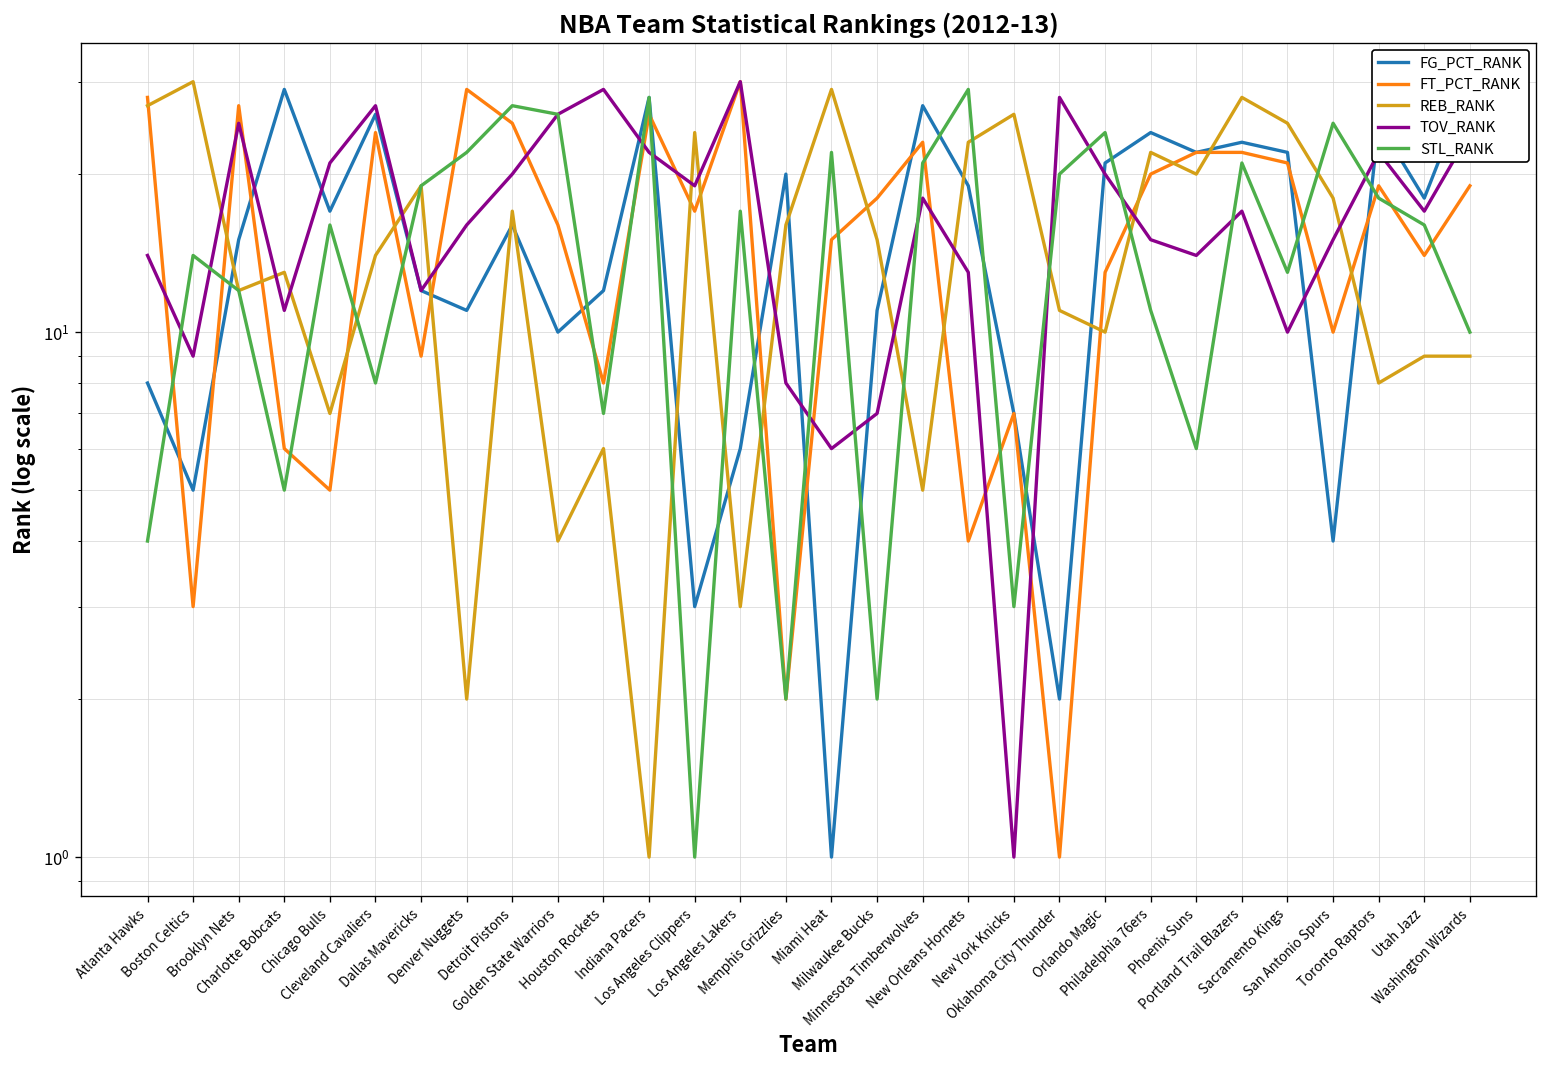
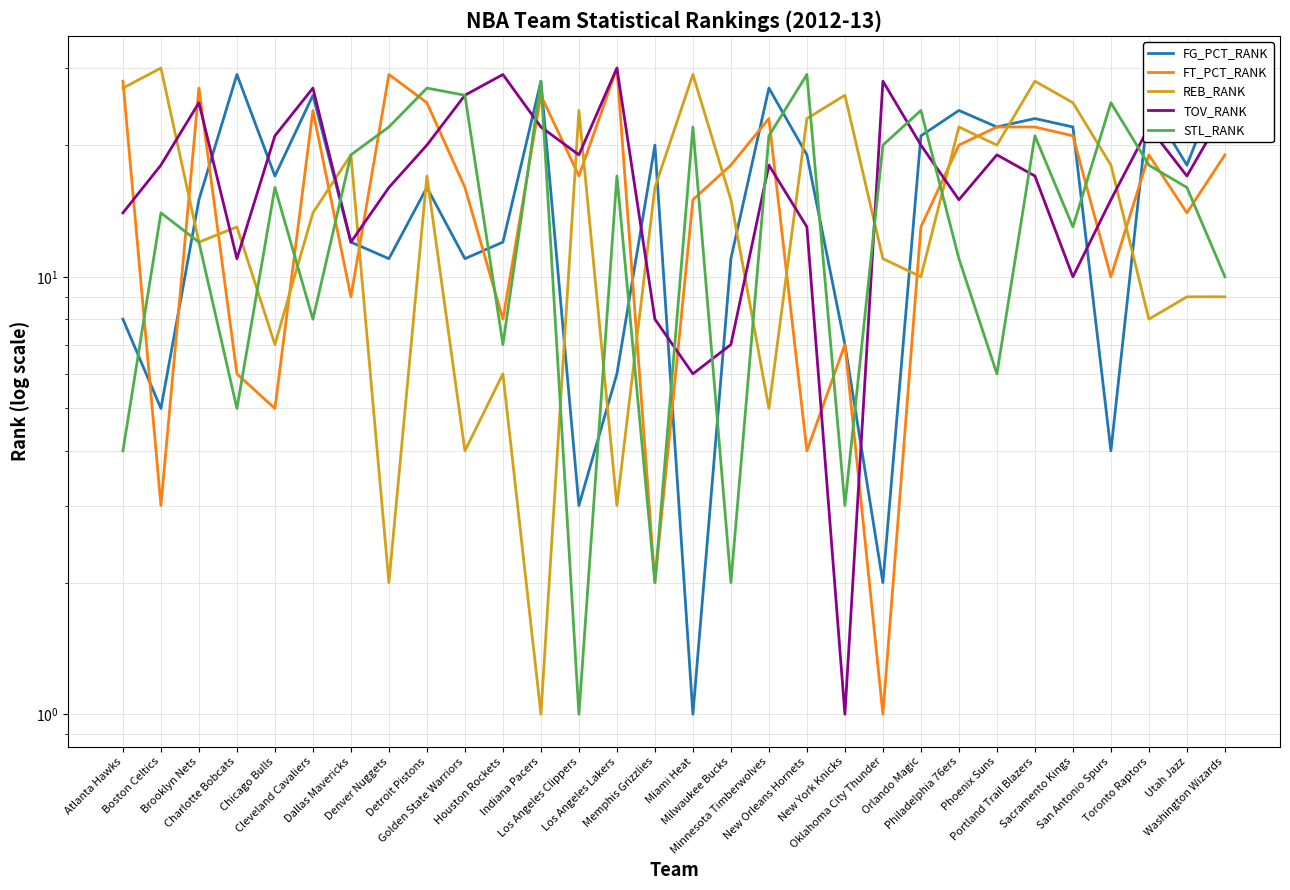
  {
    "FG_PCT_RANK": {
      "Atlanta Hawks": 8,
      "Boston Celtics": 5,
      "Brooklyn Nets": 15,
      "Charlotte Bobcats": 29,
      "Chicago Bulls": 17,
      "Cleveland Cavaliers": 26,
      "Denver Nuggets": 11,
      "Detroit Pistons": 16,
-     "Golden State Warriors": 10,
+     "Golden State Warriors": 11,
      "Houston Rockets": 12,
      "Los Angeles Clippers": 3,
      "Los Angeles Lakers": 6,
      "Memphis Grizzlies": 20,
      "Miami Heat": 1,
      "Milwaukee Bucks": 11,
      "Minnesota Timberwolves": 27,
      "New Orleans Hornets": 19,
      "Oklahoma City Thunder": 2,
      "Orlando Magic": 21,
      "Philadelphia 76ers": 24,
      "Portland Trail Blazers": 23,
      "Sacramento Kings": 22,
      "San Antonio Spurs": 4,
      "Utah Jazz": 18
    },
    "TOV_RANK": {
      "Atlanta Hawks": 14,
-     "Boston Celtics": 9,
+     "Boston Celtics": 18,
      "Brooklyn Nets": 25,
      "Charlotte Bobcats": 11,
      "Chicago Bulls": 21,
      "Cleveland Cavaliers": 27,
      "Denver Nuggets": 16,
      "Detroit Pistons": 20,
      "Houston Rockets": 29,
      "Indiana Pacers": 22,
      "Los Angeles Clippers": 19,
      "Memphis Grizzlies": 8,
      "Miami Heat": 6,
      "Milwaukee Bucks": 7,
      "Minnesota Timberwolves": 18,
      "New Orleans Hornets": 13,
      "New York Knicks": 1,
      "Oklahoma City Thunder": 28,
      "Orlando Magic": 20,
      "Philadelphia 76ers": 15,
-     "Phoenix Suns": 14,
+     "Phoenix Suns": 19,
      "Portland Trail Blazers": 17,
      "Sacramento Kings": 10,
      "San Antonio Spurs": 15,
      "Utah Jazz": 17
    },
    "STL_RANK": {
      "Atlanta Hawks": 4,
      "Boston Celtics": 14,
      "Charlotte Bobcats": 5,
      "Chicago Bulls": 16,
      "Cleveland Cavaliers": 8,
      "Denver Nuggets": 22,
      "Detroit Pistons": 27,
      "Houston Rockets": 7,
      "Los Angeles Clippers": 1,
      "Los Angeles Lakers": 17,
      "Miami Heat": 22,
      "Milwaukee Bucks": 2,
      "Minnesota Timberwolves": 21,
      "New Orleans Hornets": 29,
      "New York Knicks": 3,
      "Oklahoma City Thunder": 20,
      "Orlando Magic": 24,
      "Philadelphia 76ers": 11,
      "Phoenix Suns": 6,
      "Portland Trail Blazers": 21,
      "Sacramento Kings": 13,
      "San Antonio Spurs": 25,
      "Toronto Raptors": 18,
      "Utah Jazz": 16,
      "Washington Wizards": 10
    }
  }
